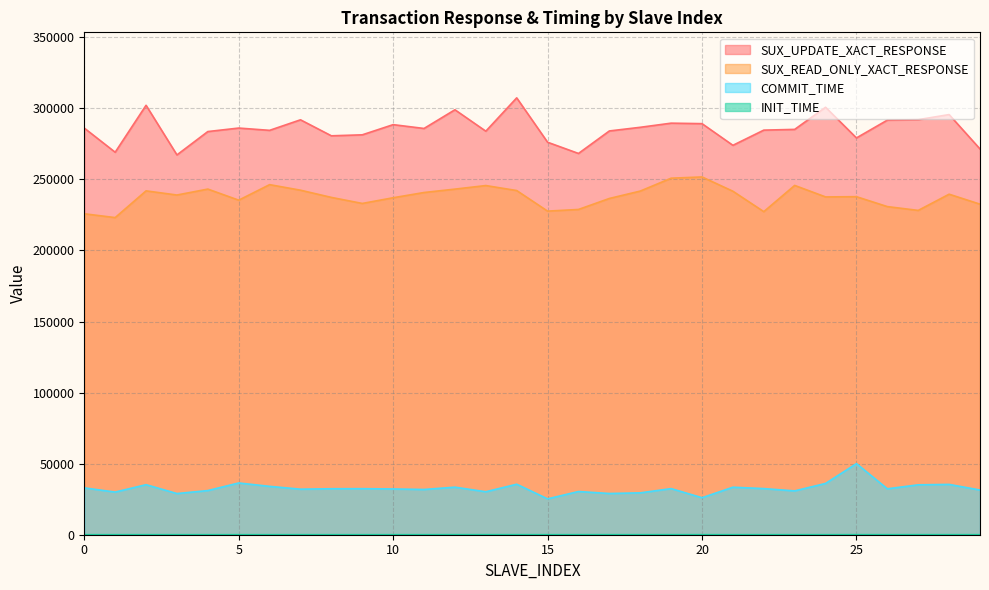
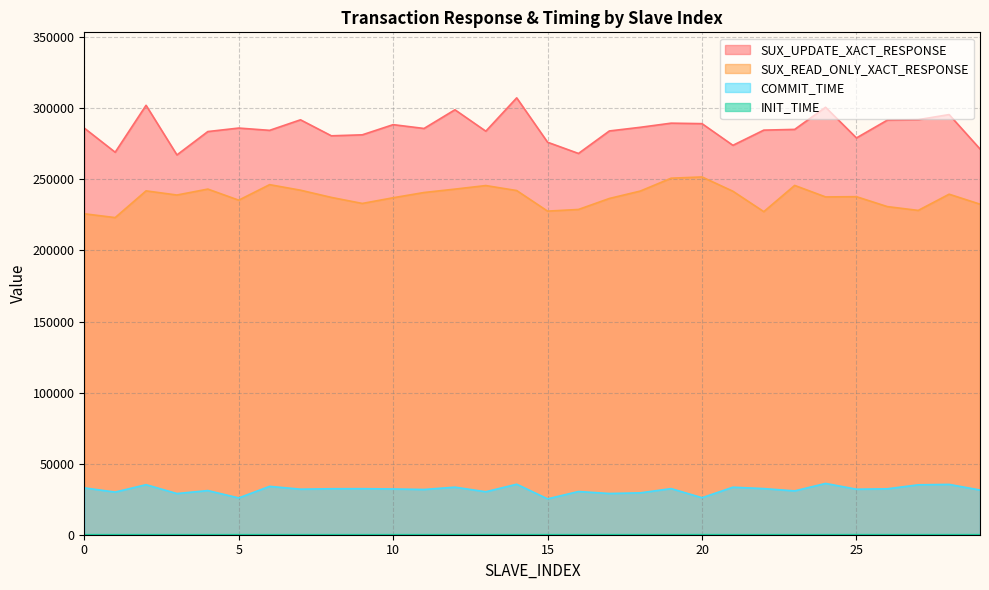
  {
    "COMMIT_TIME": {
      "0": 33000,
-     "5": 36000,
+     "5": 26000,
      "10": 32000,
      "15": 25000,
      "20": 26000,
-     "25": 50000
+     "25": 32000
    },
    "INIT_TIME": {
      "0": 0,
      "5": 0,
      "10": 0,
      "15": 0,
      "20": 0,
      "25": 0
    }
  }
